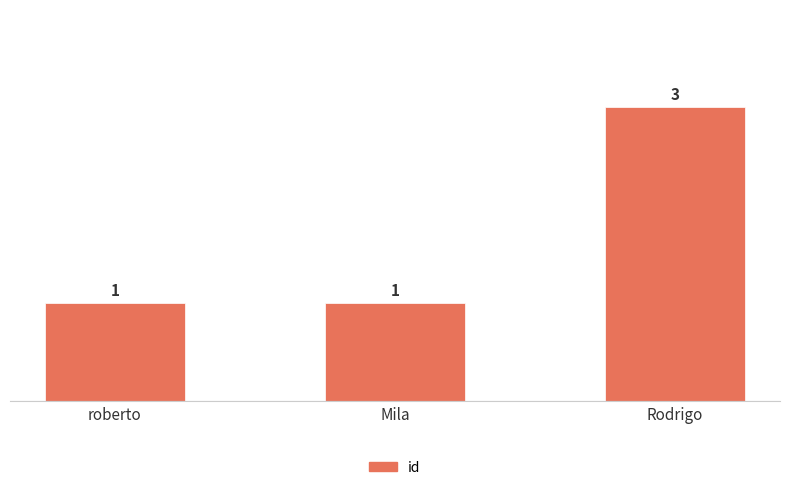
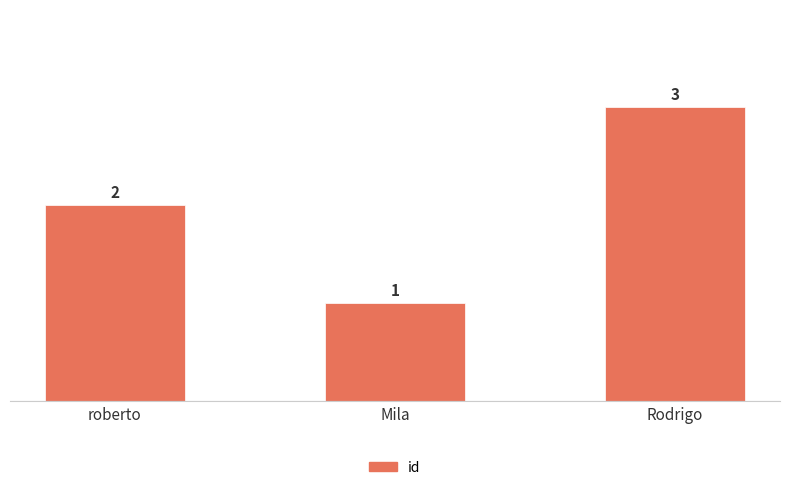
  {
-   "roberto": 1,
+   "roberto": 2,
    "Mila": 1,
    "Rodrigo": 3
  }
